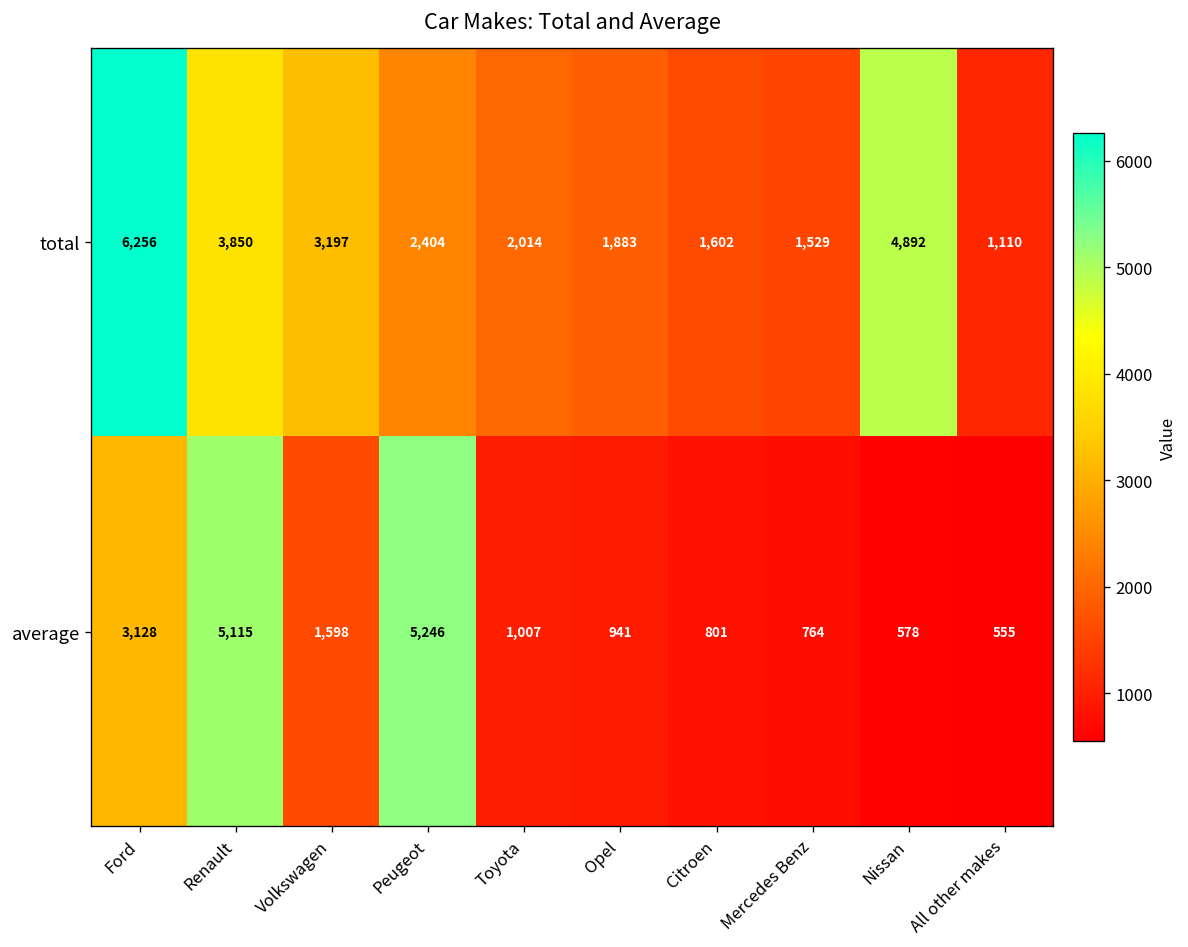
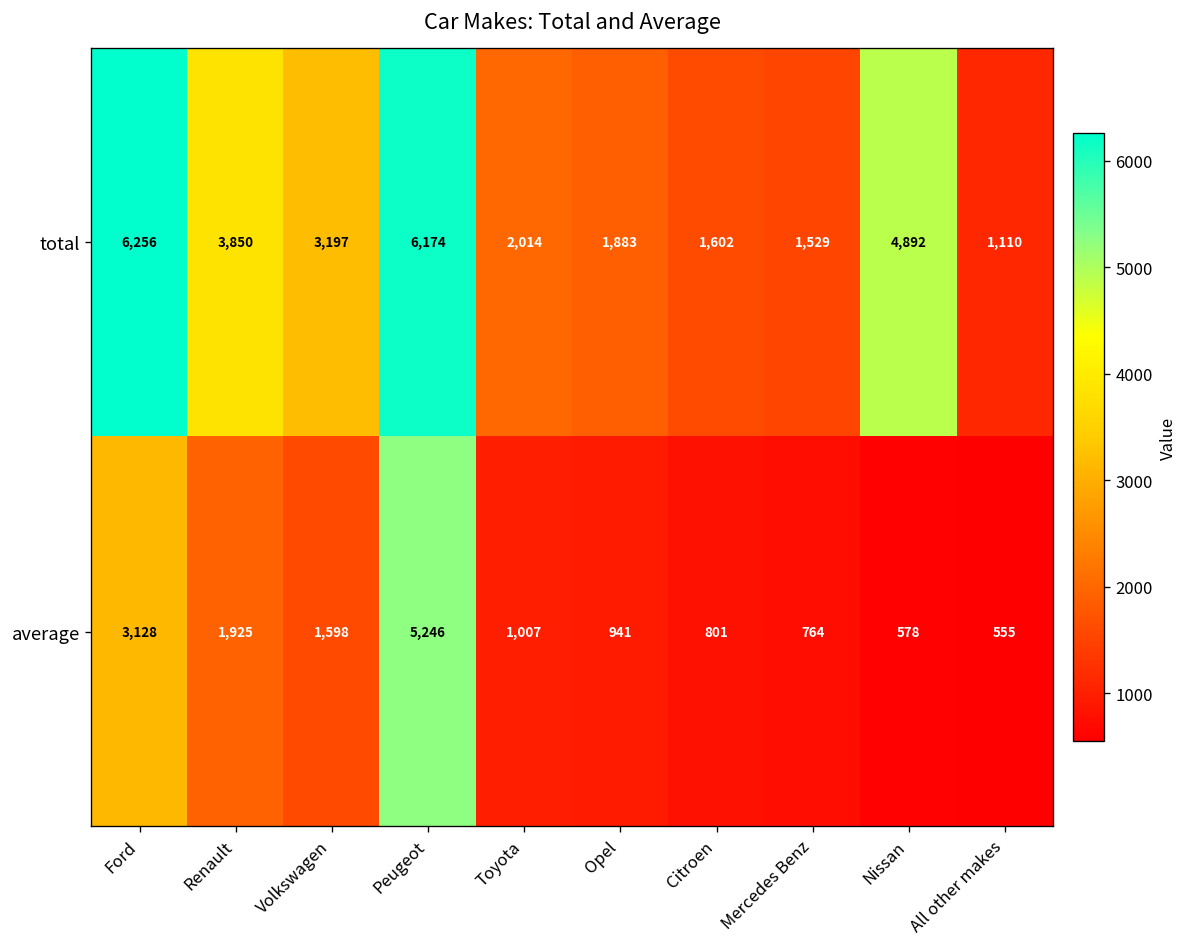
  {
    "total": {
      "Ford": "6,256",
      "Renault": "3,850",
      "Volkswagen": "3,197",
-     "Peugeot": "2,404",
+     "Peugeot": "6,174",
      "Toyota": "2,014",
      "Opel": "1,883",
      "Citroen": "1,602",
      "Mercedes Benz": "1,529",
      "Nissan": "4,892",
      "All other makes": "1,110"
    },
    "average": {
      "Ford": "3,128",
-     "Renault": "5,115",
+     "Renault": "1,925",
      "Volkswagen": "1,598",
      "Peugeot": "5,246",
      "Toyota": "1,007",
      "Opel": "941",
      "Citroen": "801",
      "Mercedes Benz": "764",
      "Nissan": "578",
      "All other makes": "555"
    }
  }
